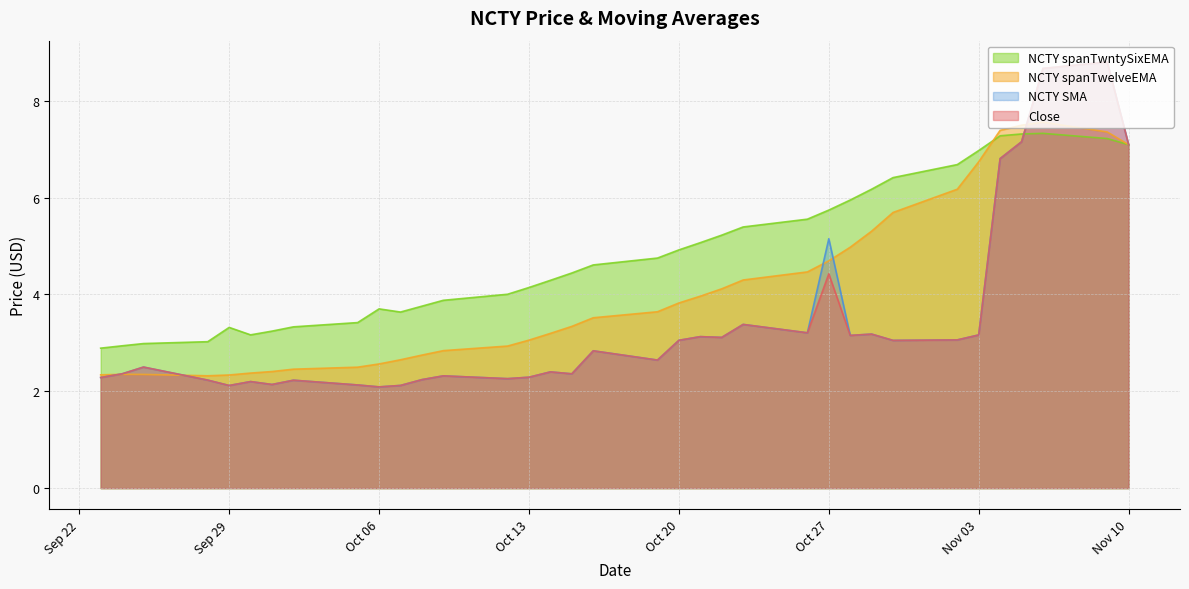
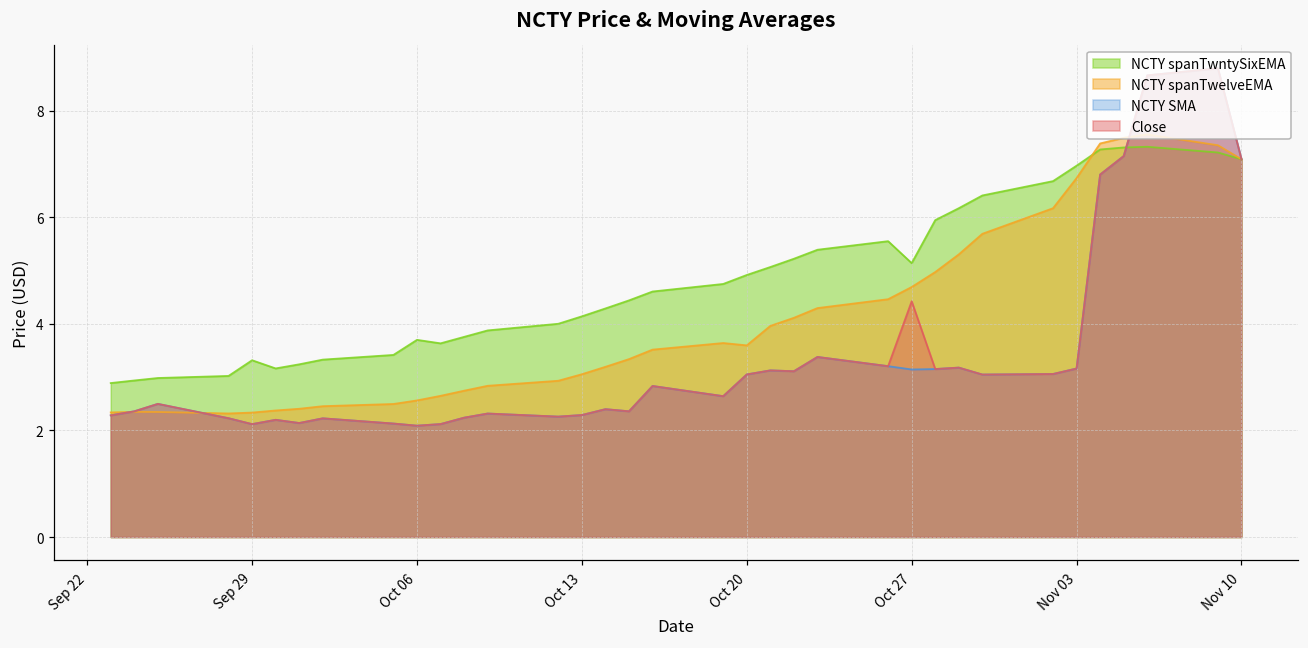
  {
    "NCTY spanTwntySixEMA": {
      "Sep 29": 3.3,
      "Oct 06": 3.7,
      "Oct 13": 4.1,
      "Oct 20": 4.9,
-     "Oct 27": 5.7,
+     "Oct 27": 5.1,
      "Nov 03": 7.0
    },
    "NCTY spanTwelveEMA": {
      "Sep 29": 2.3,
      "Oct 06": 2.6,
      "Oct 13": 3.1,
-     "Oct 20": 3.8,
+     "Oct 20": 3.6,
      "Oct 27": 4.7,
      "Nov 03": 6.7
    },
    "NCTY SMA": {
-     "Oct 27": 5.1
+     "Oct 27": 3.1
    },
    "Close": {
      "Oct 27": 4.4
    }
  }
